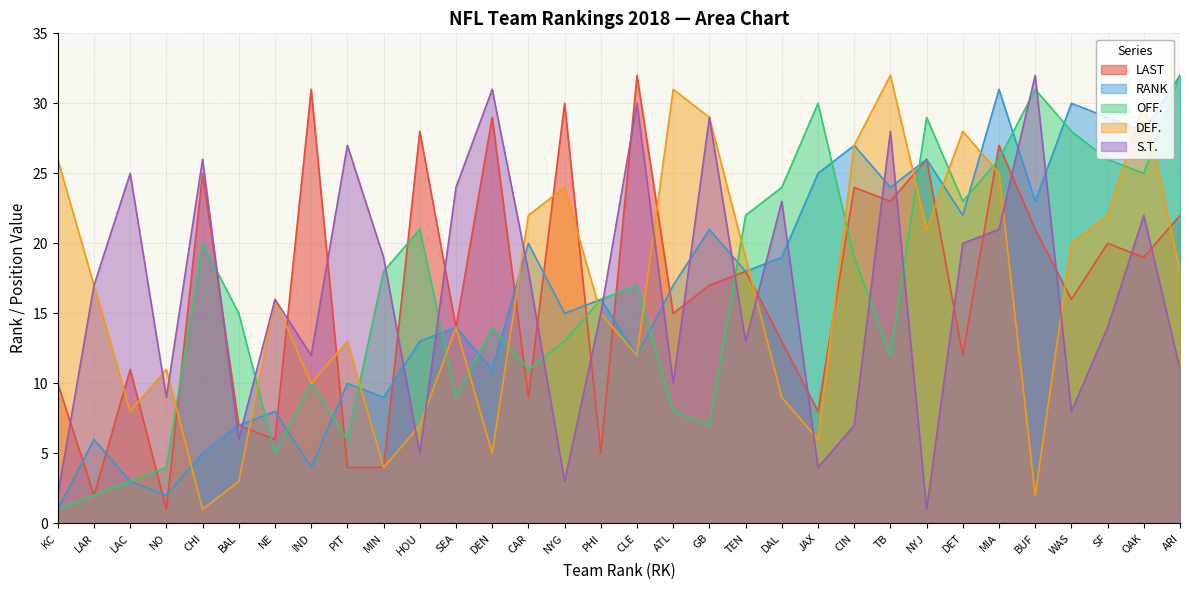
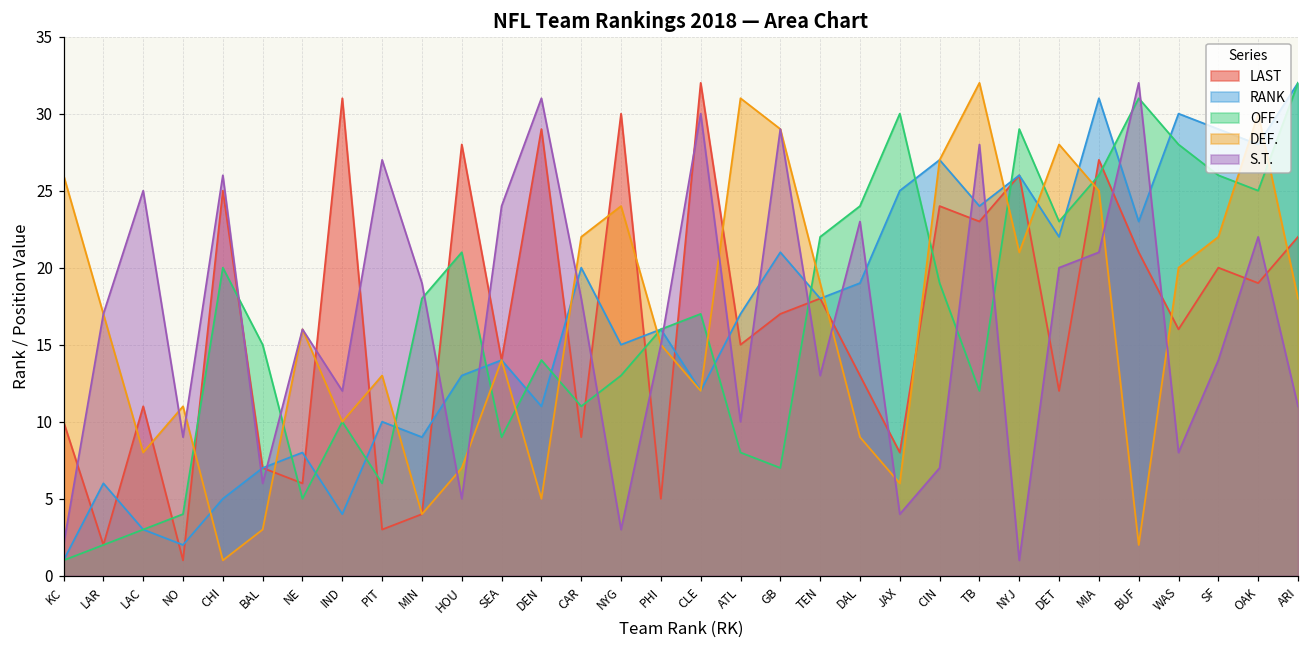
  {
    "LAST": {
      "KC": 10,
      "LAC": 11,
      "NO": 1,
      "CHI": 25,
      "NE": 6,
      "IND": 31,
-     "PIT": 4,
+     "PIT": 3,
      "HOU": 28,
      "DEN": 29,
      "CAR": 9,
      "NYG": 30,
      "PHI": 5,
      "CLE": 32,
      "ATL": 15,
      "GB": 17,
      "DAL": 13,
      "JAX": 8,
      "CIN": 24,
      "TB": 23,
      "DET": 12,
      "MIA": 27,
      "BUF": 21,
      "WAS": 16,
      "SF": 20,
      "OAK": 19,
      "ARI": 22
    },
    "RANK": {
      "LAR": 6,
      "NO": 2,
      "CHI": 5,
      "NE": 8,
      "IND": 4,
      "PIT": 10,
      "MIN": 9,
      "HOU": 13,
      "DEN": 11,
      "CAR": 20,
      "NYG": 15,
      "ATL": 17,
      "GB": 21,
      "DAL": 19,
      "JAX": 25,
      "TB": 24,
      "DET": 22,
      "MIA": 31,
      "BUF": 23,
      "WAS": 30
    },
    "OFF.": {
      "NO": 4,
      "CHI": 20,
      "BAL": 15,
      "NE": 5,
      "PIT": 6,
      "MIN": 18,
      "HOU": 21,
      "SEA": 9,
      "DEN": 14,
      "CAR": 11,
      "NYG": 13,
      "CLE": 17,
      "ATL": 8,
      "GB": 7,
      "TEN": 22,
      "DAL": 24,
      "JAX": 30,
      "CIN": 19,
      "TB": 12,
      "NYJ": 29,
      "DET": 23,
      "MIA": 26,
      "BUF": 31,
      "WAS": 28,
      "SF": 26,
      "OAK": 25
    },
    "DEF.": {
      "KC": 26,
      "LAC": 8,
      "NO": 11,
      "CHI": 1,
      "BAL": 3,
      "PIT": 13,
      "HOU": 7,
      "DEN": 5,
      "CAR": 22,
      "NYG": 24,
      "ATL": 31,
      "TEN": 19,
      "DAL": 9,
      "JAX": 6,
      "TB": 32,
      "NYJ": 21,
      "DET": 28,
      "MIA": 25,
      "BUF": 2,
      "WAS": 20,
      "SF": 22,
      "ARI": 18
    },
    "S.T.": {
      "KC": 2,
      "LAC": 25,
      "NO": 9,
      "CHI": 26,
      "BAL": 6,
      "IND": 12,
      "PIT": 27,
      "MIN": 19,
      "HOU": 5,
      "SEA": 24,
      "DEN": 31,
      "CAR": 18,
      "NYG": 3,
      "CLE": 30,
      "ATL": 10,
      "TEN": 13,
      "DAL": 23,
      "JAX": 4,
      "CIN": 7,
      "TB": 28,
      "NYJ": 1,
      "DET": 20,
      "MIA": 21,
      "BUF": 32,
      "WAS": 8,
      "SF": 14,
      "OAK": 22,
      "ARI": 11
    }
  }
